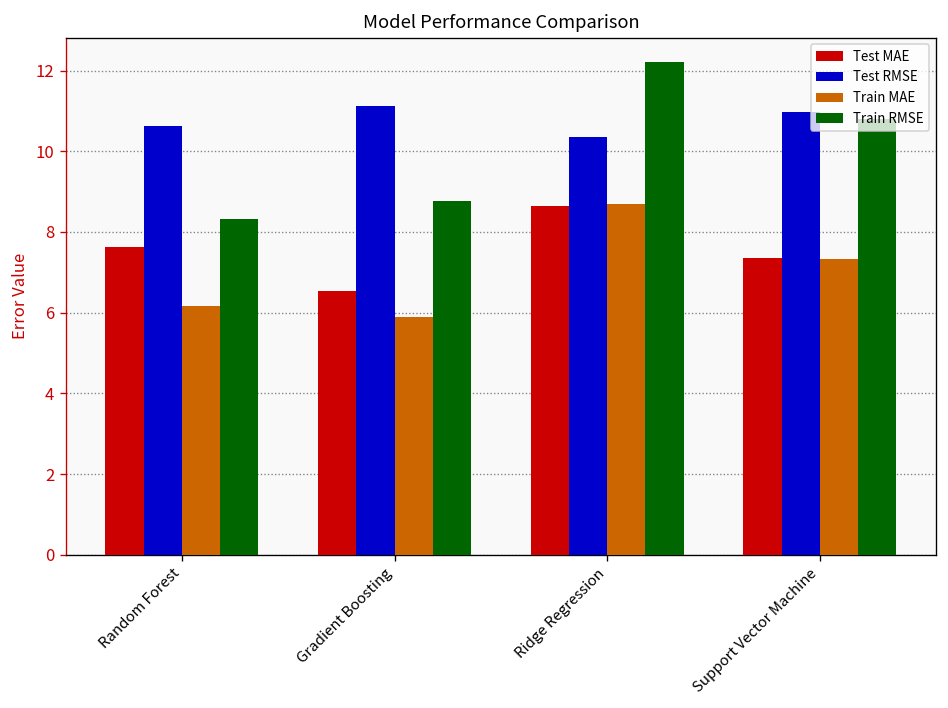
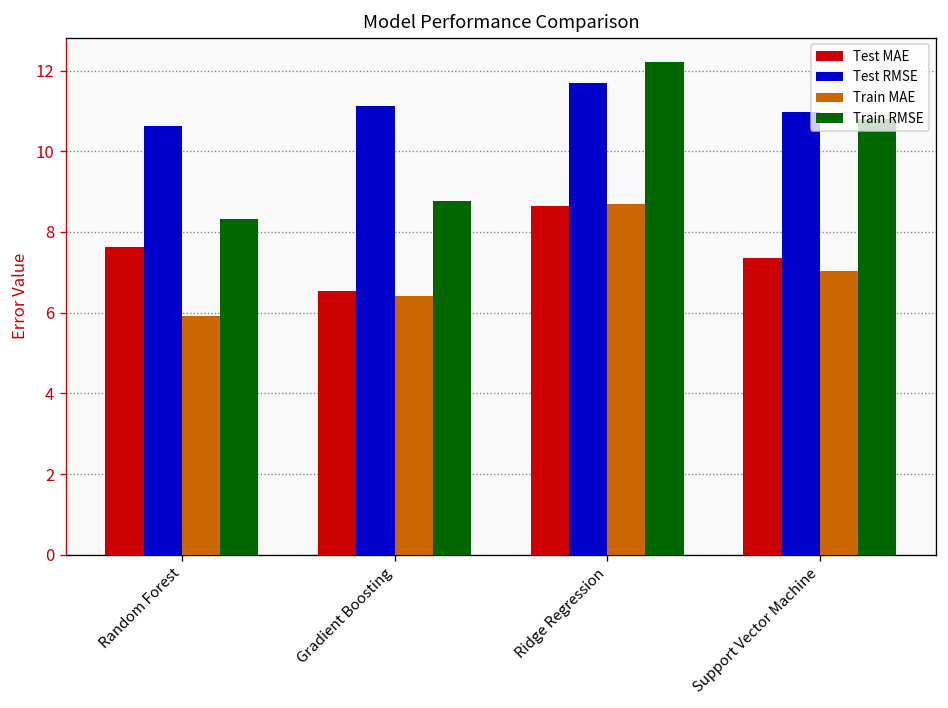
  {
    "Test MAE": {
      "Random Forest": 7.6,
      "Gradient Boosting": 6.5,
      "Ridge Regression": 8.7,
      "Support Vector Machine": 7.4
    },
    "Test RMSE": {
      "Random Forest": 10.6,
      "Gradient Boosting": 11.1,
-     "Ridge Regression": 10.4,
+     "Ridge Regression": 11.7,
      "Support Vector Machine": 11.0
    },
    "Train MAE": {
-     "Random Forest": 6.2,
-     "Gradient Boosting": 5.9,
+     "Random Forest": 5.9,
+     "Gradient Boosting": 6.4,
      "Ridge Regression": 8.7,
-     "Support Vector Machine": 7.3
+     "Support Vector Machine": 7.0
    },
    "Train RMSE": {
      "Random Forest": 8.3,
      "Gradient Boosting": 8.8,
      "Ridge Regression": 12.2
    }
  }
